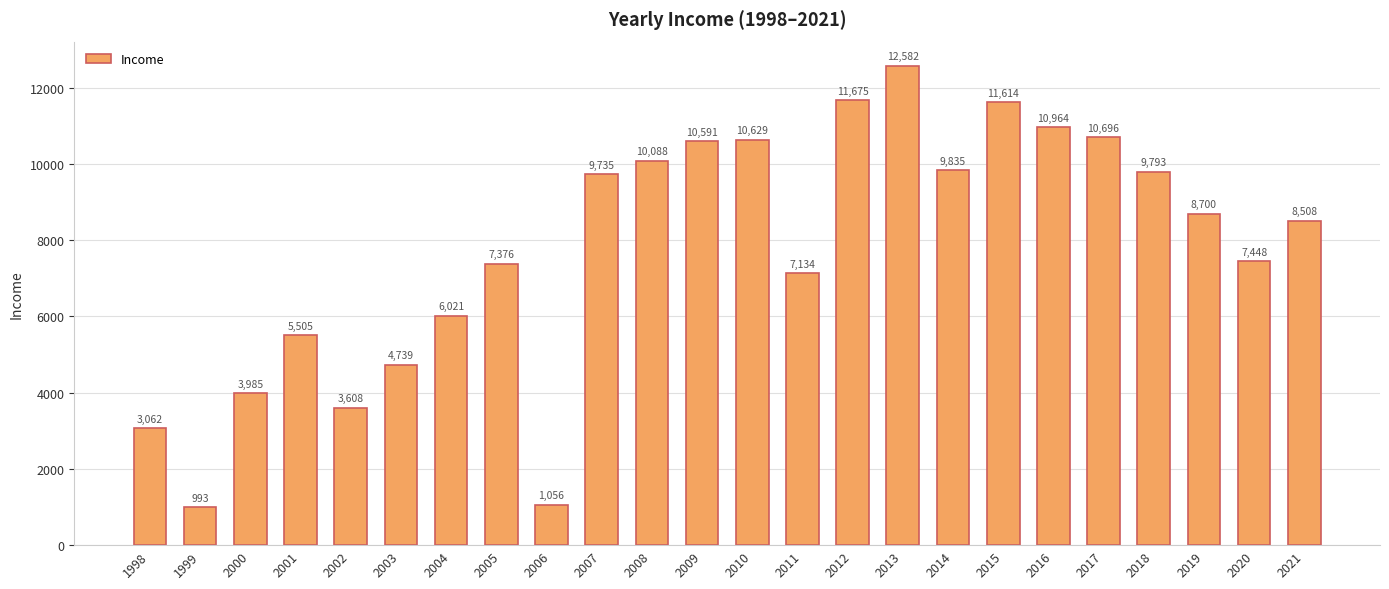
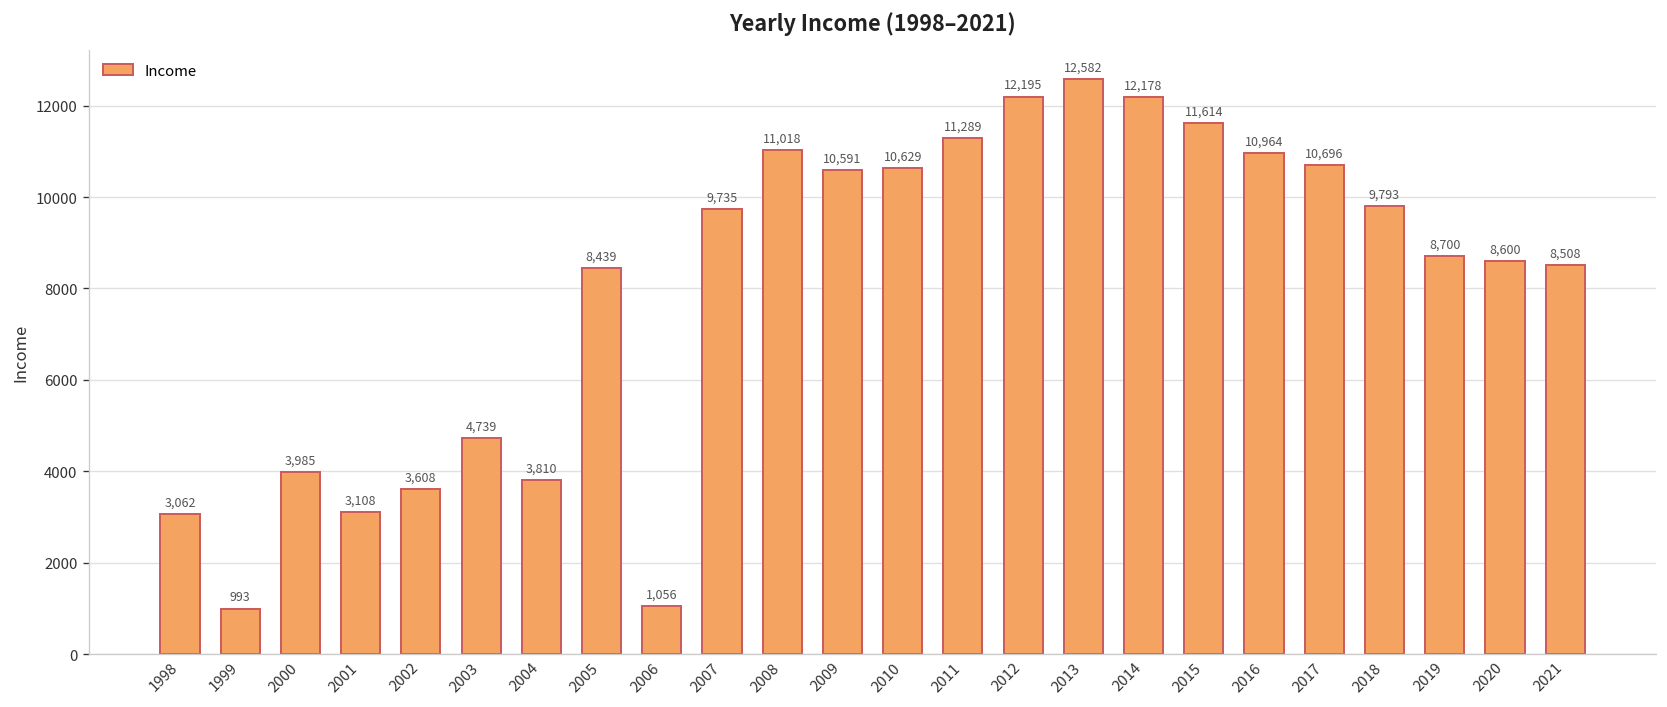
  {
    "1998": "3,062",
    "1999": "993",
    "2000": "3,985",
-   "2001": "5,505",
+   "2001": "3,108",
    "2002": "3,608",
    "2003": "4,739",
-   "2004": "6,021",
-   "2005": "7,376",
+   "2004": "3,810",
+   "2005": "8,439",
    "2006": "1,056",
    "2007": "9,735",
-   "2008": "10,088",
+   "2008": "11,018",
    "2009": "10,591",
    "2010": "10,629",
-   "2011": "7,134",
-   "2012": "11,675",
+   "2011": "11,289",
+   "2012": "12,195",
    "2013": "12,582",
-   "2014": "9,835",
+   "2014": "12,178",
    "2015": "11,614",
    "2016": "10,964",
    "2017": "10,696",
    "2018": "9,793",
    "2019": "8,700",
-   "2020": "7,448",
+   "2020": "8,600",
    "2021": "8,508"
  }
